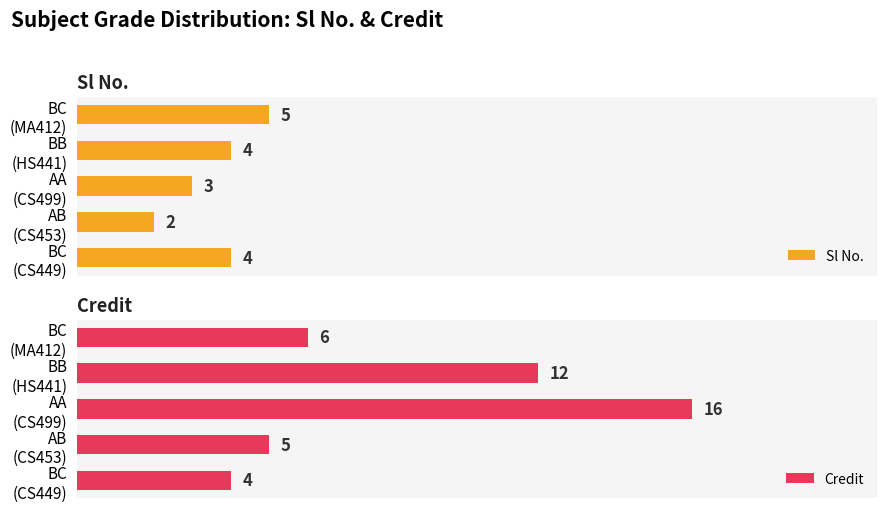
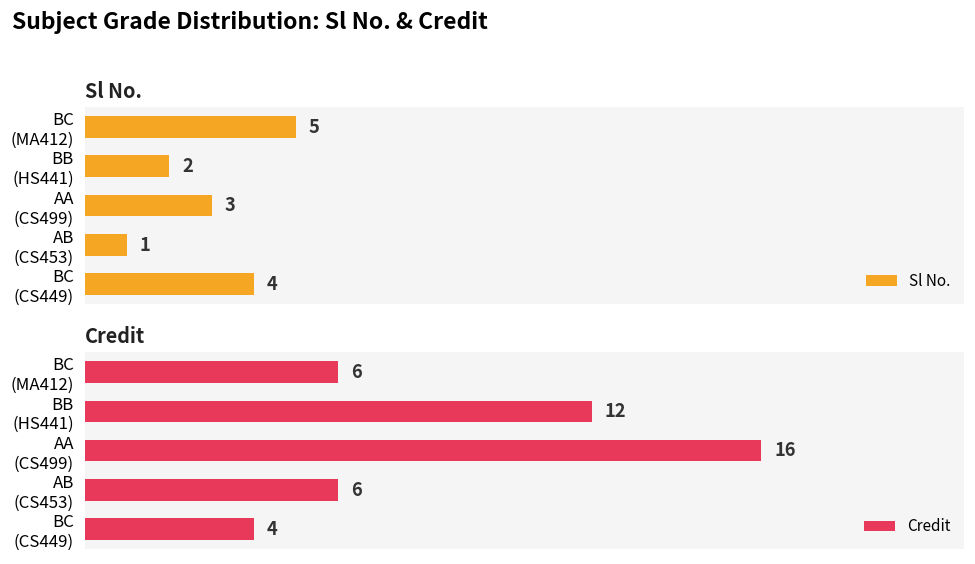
  {
    "Sl No.": {
      "BC (MA412)": 5,
-     "BB (HS441)": 4,
+     "BB (HS441)": 2,
      "AA (CS499)": 3,
-     "AB (CS453)": 2,
+     "AB (CS453)": 1,
      "BC (CS449)": 4
    },
    "Credit": {
      "BC (MA412)": 6,
      "BB (HS441)": 12,
      "AA (CS499)": 16,
-     "AB (CS453)": 5,
+     "AB (CS453)": 6,
      "BC (CS449)": 4
    }
  }
